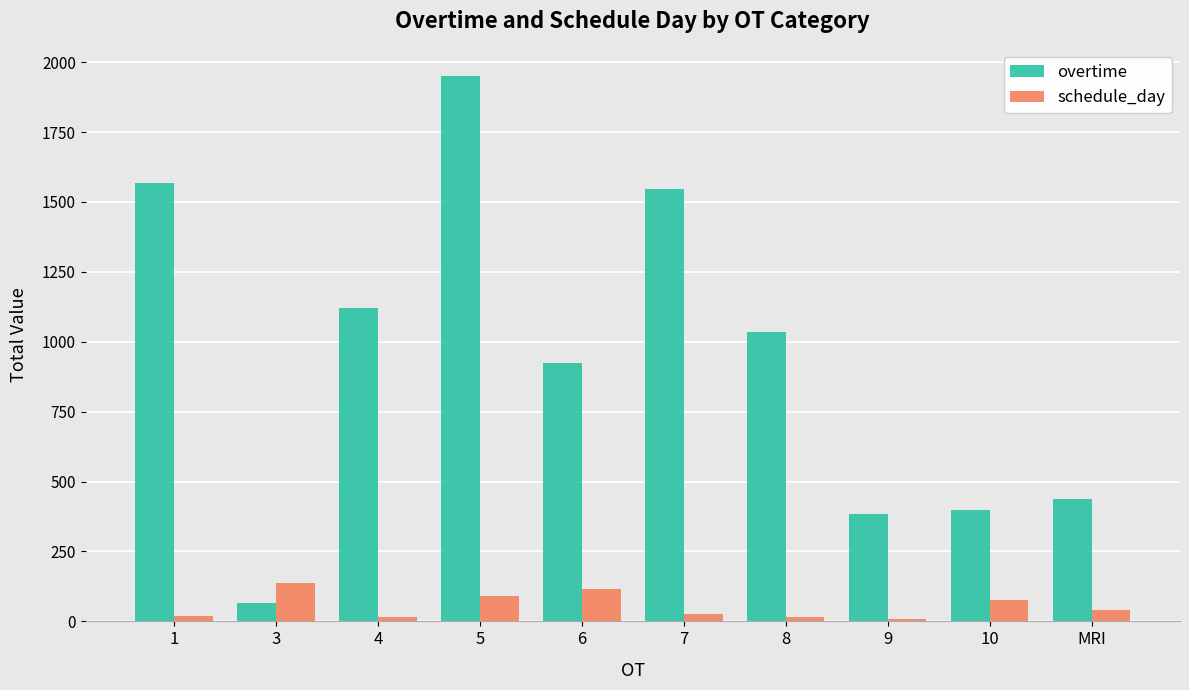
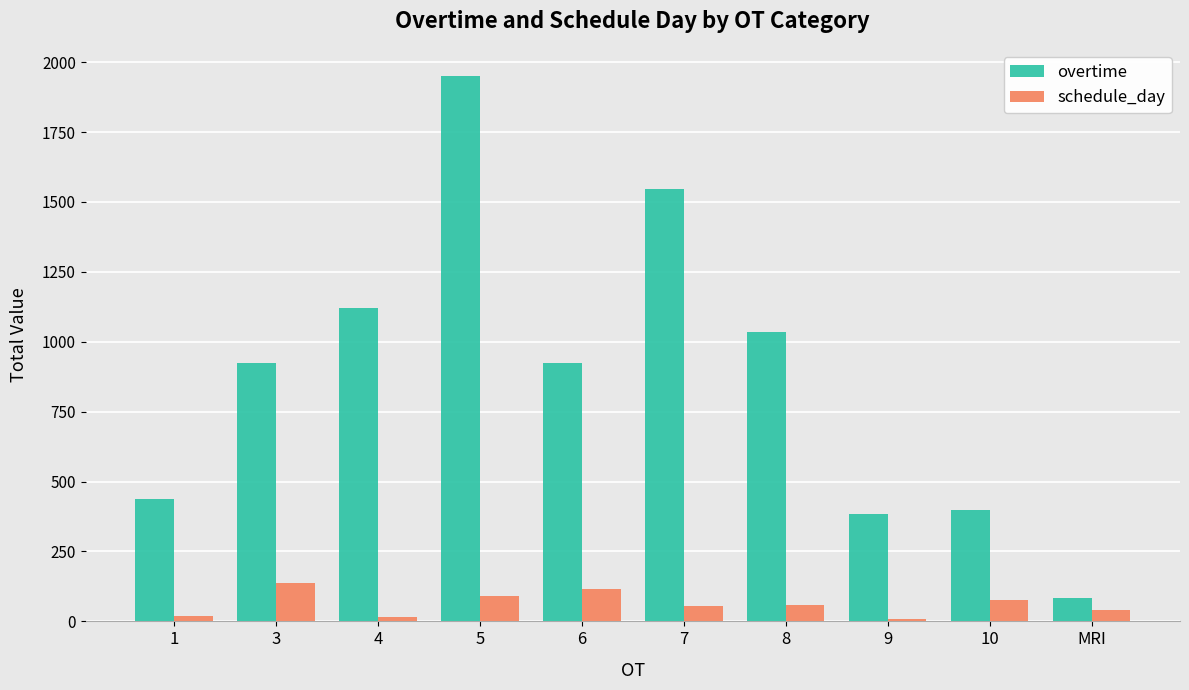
  {
    "overtime": {
-     "1": 1570,
-     "3": 60,
+     "1": 440,
+     "3": 920,
      "4": 1120,
      "5": 1950,
      "6": 920,
      "7": 1550,
      "8": 1030,
      "9": 390,
      "10": 400,
-     "MRI": 440
+     "MRI": 80
    },
    "schedule_day": {
      "1": 20,
      "3": 140,
      "4": 10,
      "5": 90,
      "6": 120,
-     "7": 30,
-     "8": 20,
+     "7": 60,
+     "8": 60,
      "10": 80,
      "MRI": 40
    }
  }
